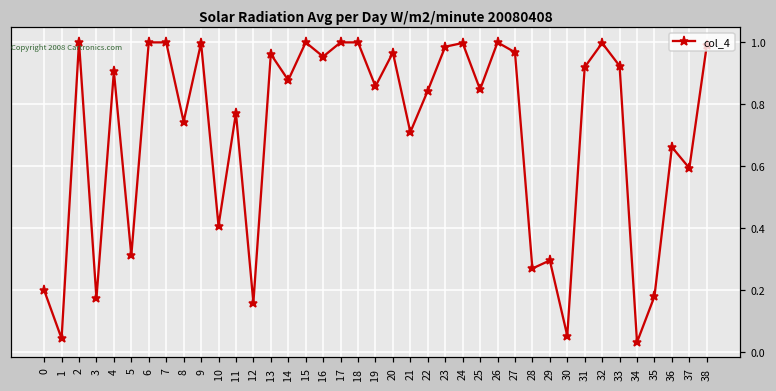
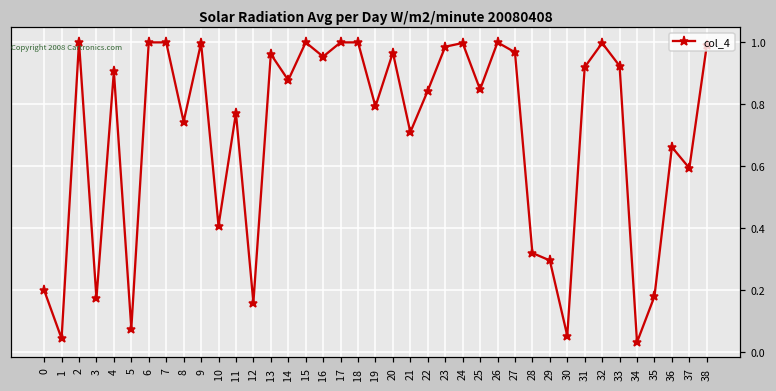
  {
    "0": 0.20,
    "1": 0.04,
    "2": 1.00,
    "3": 0.17,
    "4": 0.91,
-   "5": 0.31,
+   "5": 0.08,
    "6": 1.00,
    "7": 1.00,
    "8": 0.74,
    "9": 1.00,
    "10": 0.41,
    "11": 0.77,
    "12": 0.16,
    "13": 0.96,
    "14": 0.88,
    "15": 1.00,
    "16": 0.95,
    "17": 1.00,
    "18": 1.00,
-   "19": 0.86,
+   "19": 0.79,
    "20": 0.97,
    "21": 0.71,
    "22": 0.84,
    "23": 0.99,
    "24": 1.00,
    "25": 0.85,
    "26": 1.00,
    "27": 0.97,
-   "28": 0.27,
+   "28": 0.32,
    "29": 0.30,
    "30": 0.05,
    "31": 0.92,
    "32": 1.00,
    "33": 0.92,
    "34": 0.03,
    "35": 0.18,
    "36": 0.66,
    "37": 0.59
  }
